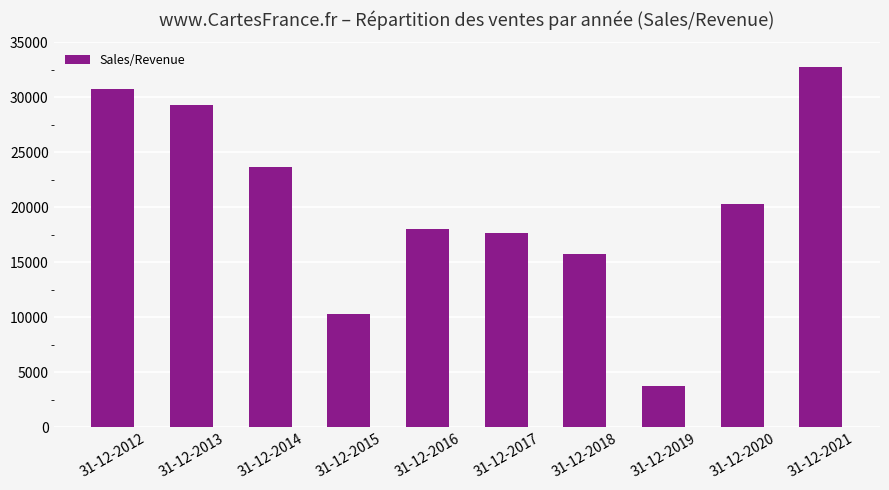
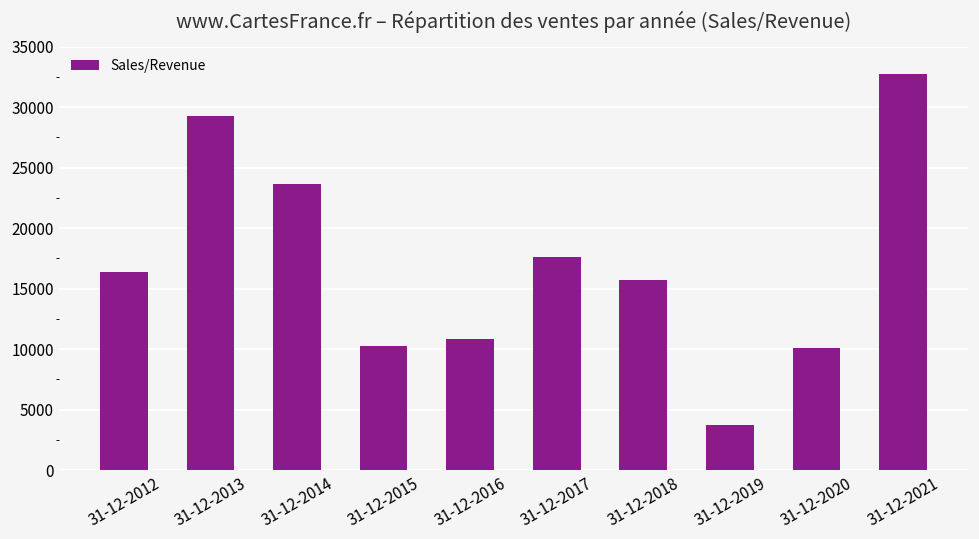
  {
-   "31-12-2012": 30800,
+   "31-12-2012": 16400,
    "31-12-2013": 29300,
    "31-12-2014": 23600,
    "31-12-2015": 10300,
-   "31-12-2016": 18000,
+   "31-12-2016": 10800,
    "31-12-2017": 17600,
    "31-12-2018": 15700,
    "31-12-2019": 3700,
-   "31-12-2020": 20300,
+   "31-12-2020": 10100,
    "31-12-2021": 32700
  }
